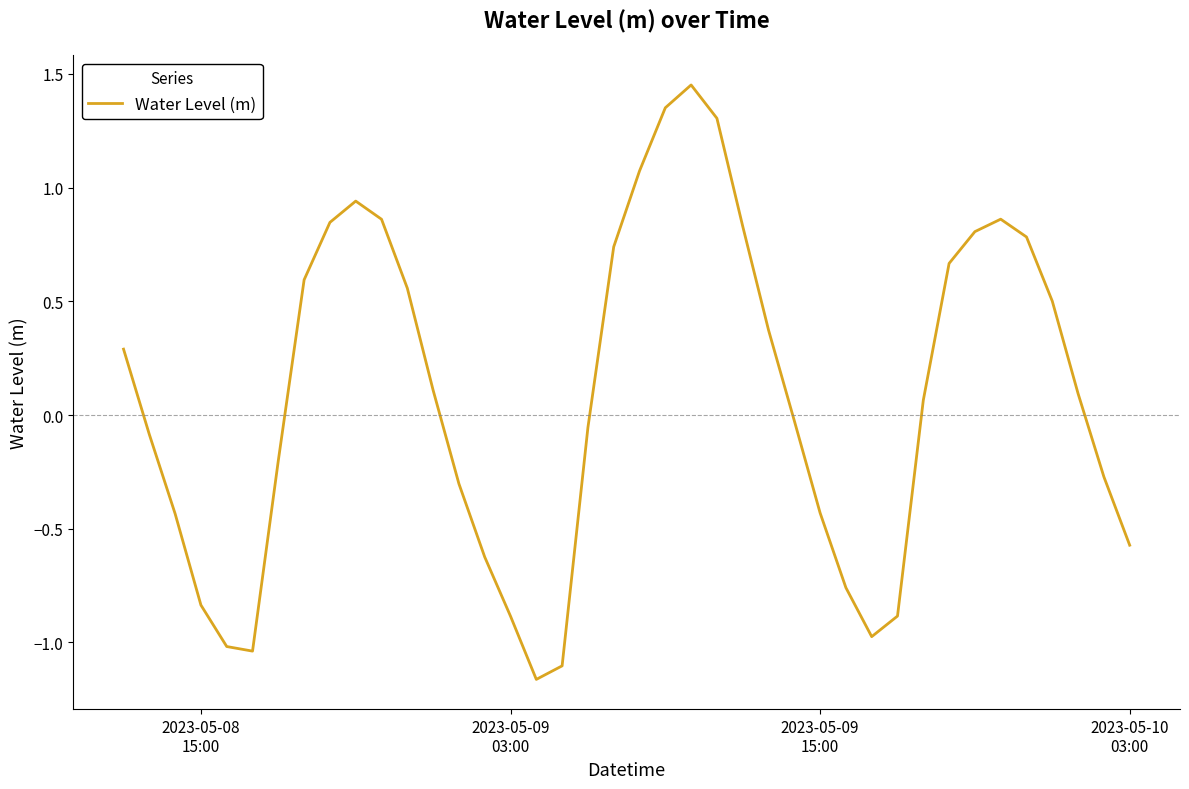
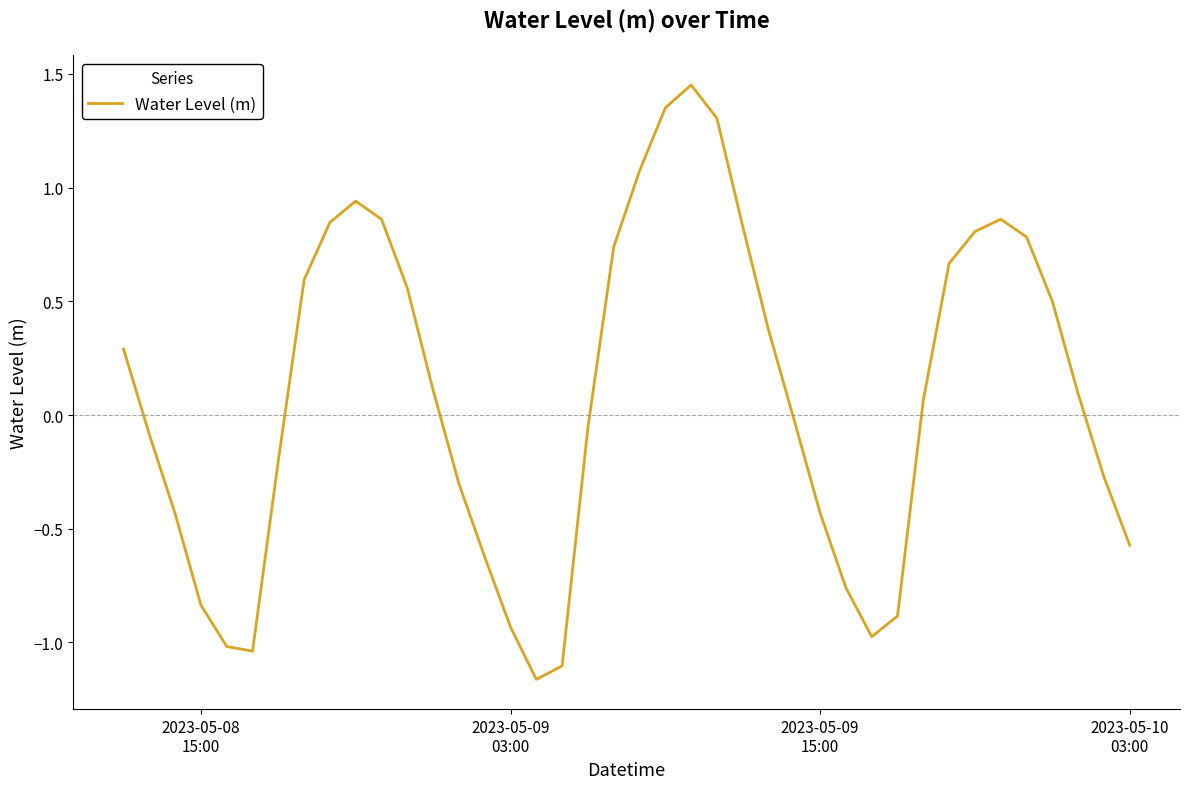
  {
    "2023-05-08 15:00": -0.84,
-   "2023-05-09 03:00": -0.88,
+   "2023-05-09 03:00": -0.93,
    "2023-05-09 15:00": -0.43,
    "2023-05-10 03:00": -0.57
  }
